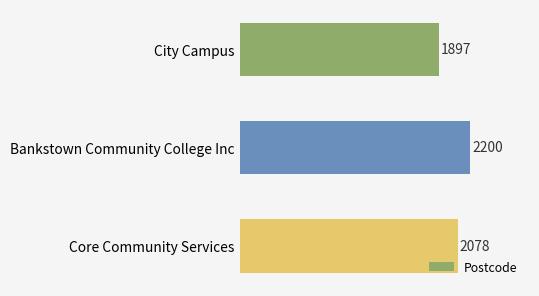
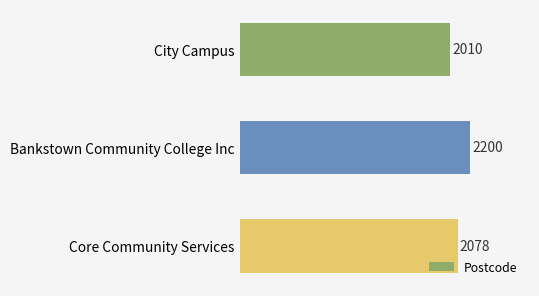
  {
-   "City Campus": 1897,
+   "City Campus": 2010,
    "Bankstown Community College Inc": 2200,
    "Core Community Services": 2078
  }
